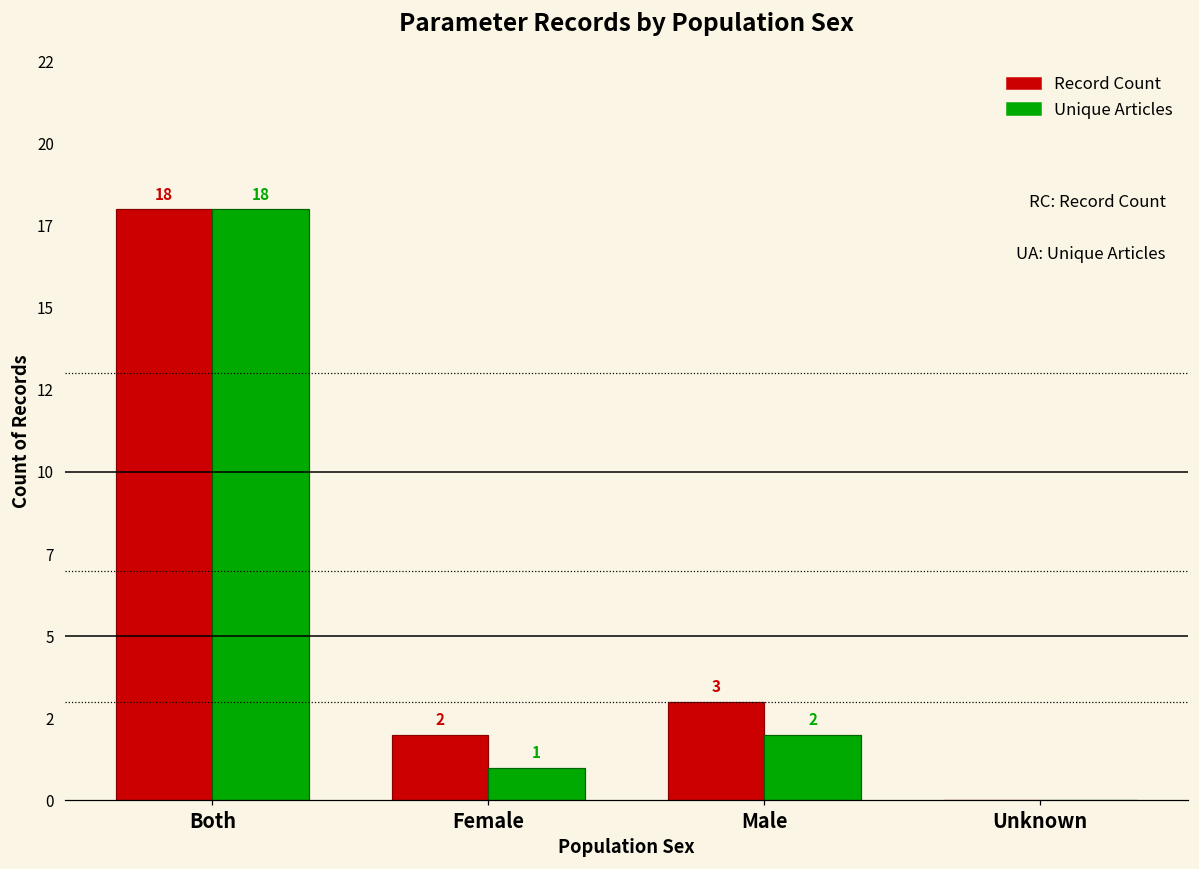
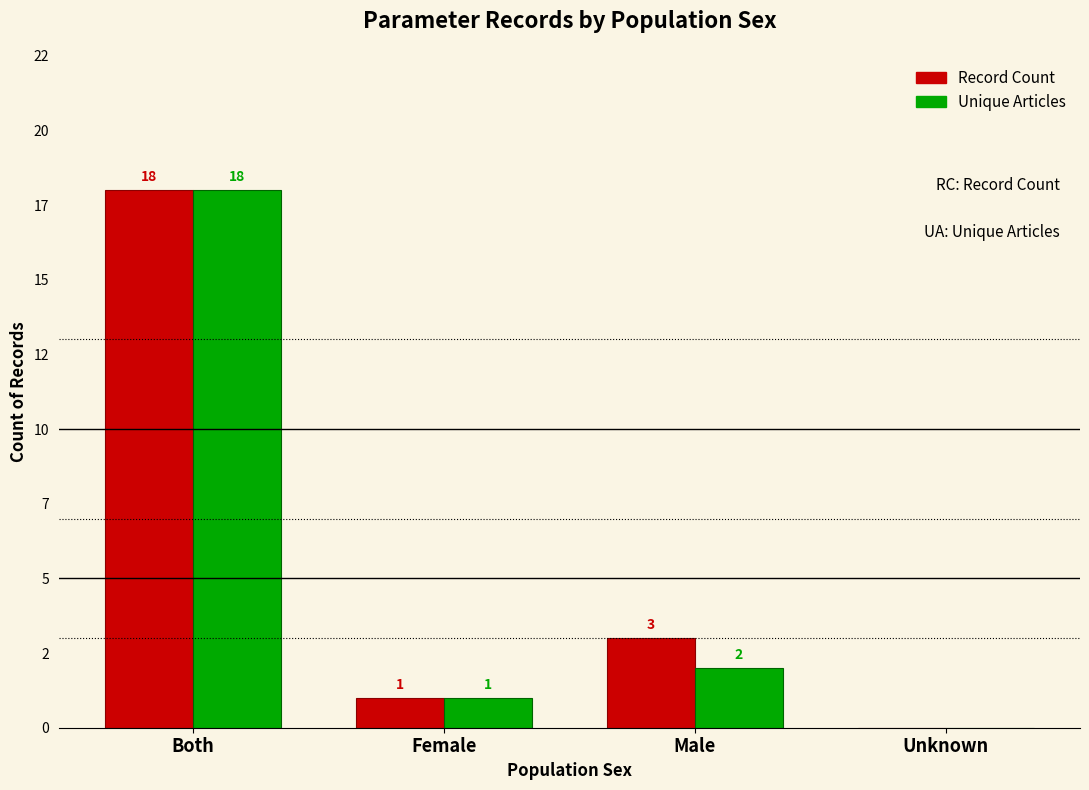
  {
    "Record Count": {
      "Both": 18,
-     "Female": 2,
+     "Female": 1,
      "Male": 3
    },
    "Unique Articles": {
      "Both": 18,
      "Female": 1,
      "Male": 2
    }
  }
